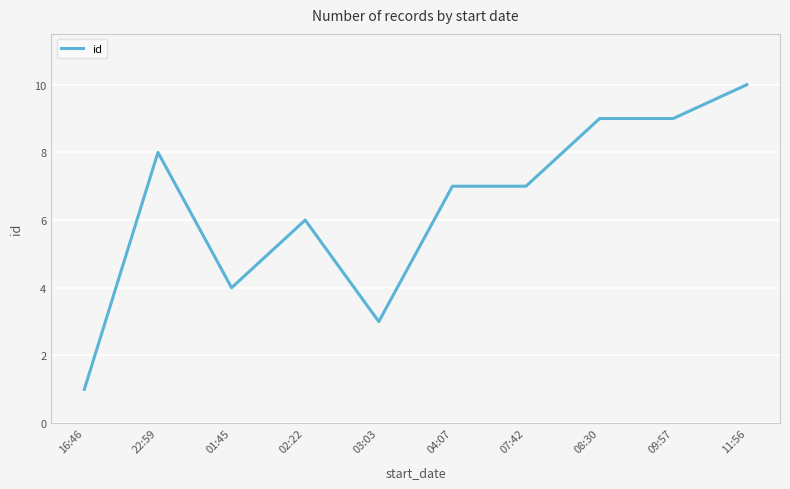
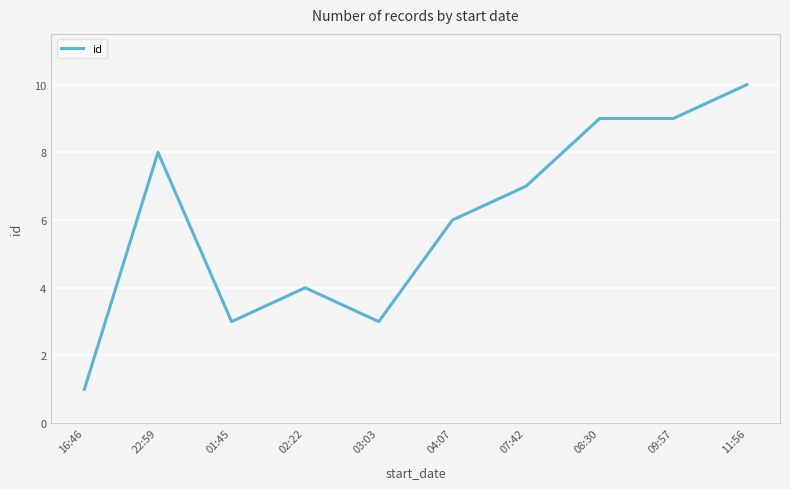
  {
    "16:46": 1,
    "22:59": 8,
-   "01:45": 4,
-   "02:22": 6,
+   "01:45": 3,
+   "02:22": 4,
    "03:03": 3,
-   "04:07": 7,
+   "04:07": 6,
    "07:42": 7,
    "08:30": 9,
    "09:57": 9,
    "11:56": 10
  }
